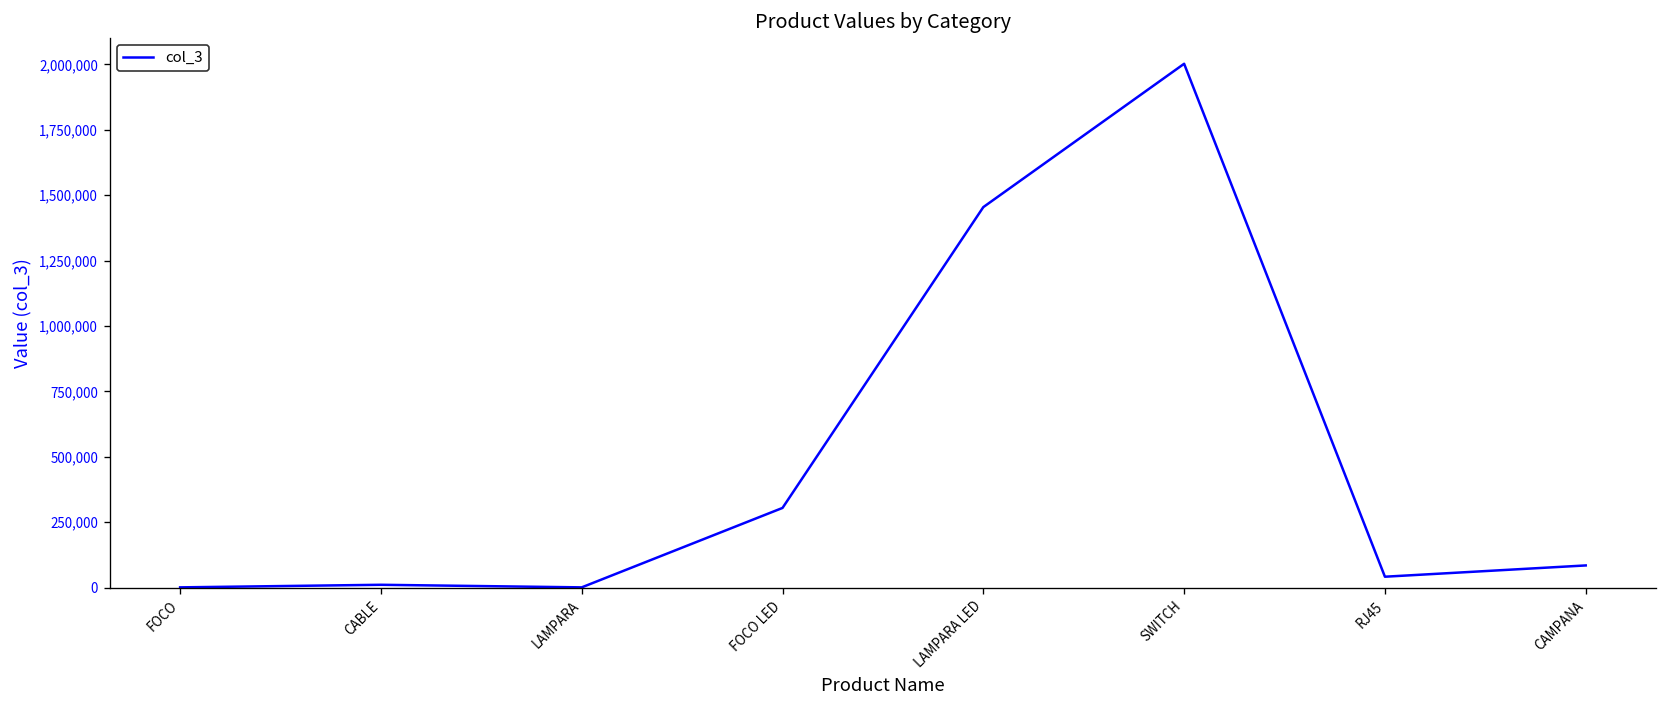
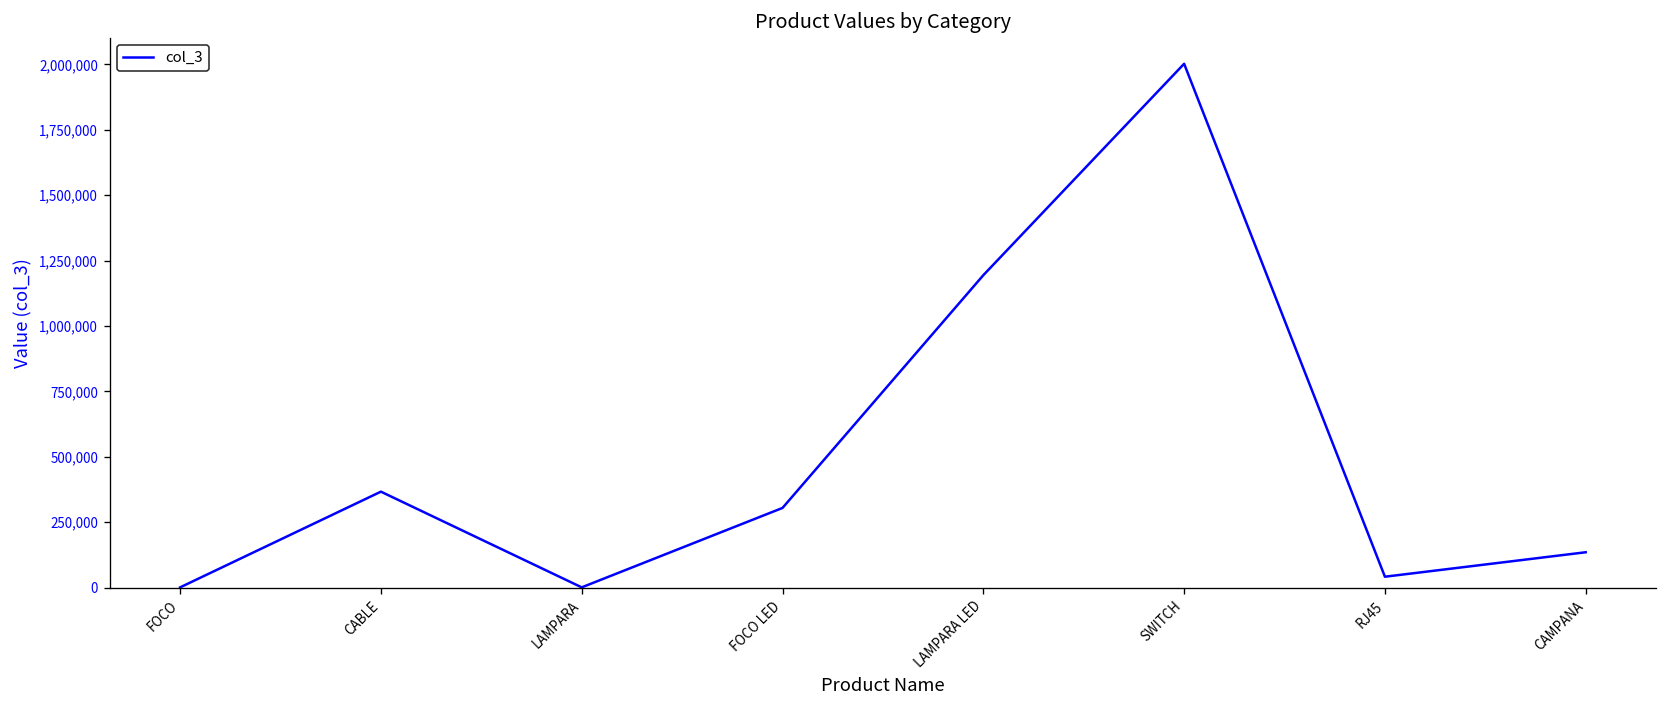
  {
    "FOCO": "0",
-   "CABLE": "10,000",
+   "CABLE": "370,000",
    "LAMPARA": "0",
    "FOCO LED": "300,000",
-   "LAMPARA LED": "1,450,000",
+   "LAMPARA LED": "1,190,000",
    "SWITCH": "2,000,000",
    "RJ45": "40,000",
-   "CAMPANA": "90,000"
+   "CAMPANA": "140,000"
  }
